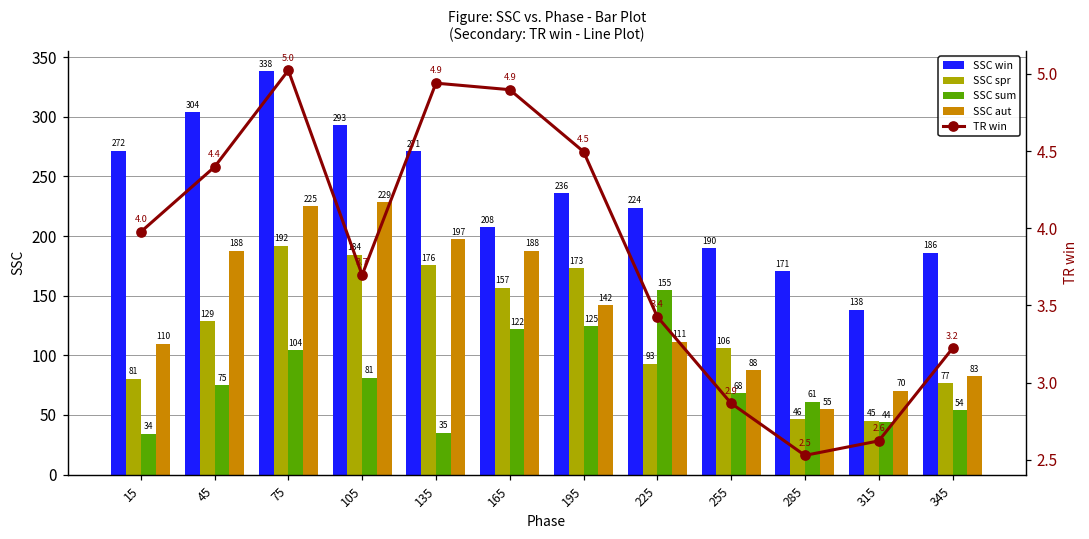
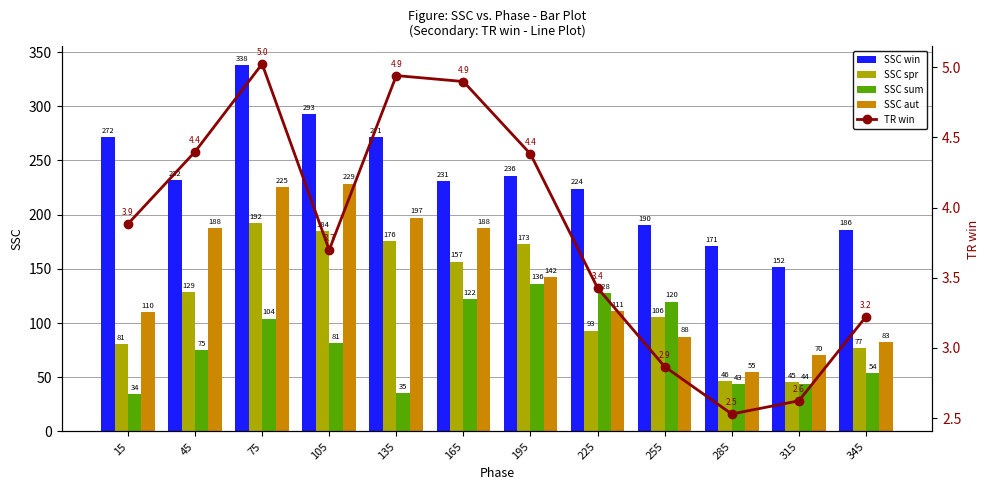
  {
    "SSC win": {
      "15": 272,
-     "45": 304,
+     "45": 232,
      "75": 338,
      "105": 293,
      "135": 271,
-     "165": 208,
+     "165": 231,
      "195": 236,
      "225": 224,
      "255": 190,
      "285": 171,
-     "315": 138,
+     "315": 152,
      "345": 186
    },
    "SSC sum": {
      "15": 34,
      "45": 75,
      "75": 104,
      "105": 81,
      "135": 35,
      "165": 122,
-     "195": 125,
-     "225": 155,
-     "255": 68,
-     "285": 61,
+     "195": 136,
+     "225": 128,
+     "255": 120,
+     "285": 43,
      "315": 44,
      "345": 54
    },
    "TR win": {
-     "15": 4.0,
+     "15": 3.9,
      "45": 4.4,
      "75": 5.0,
      "105": 3.7,
      "135": 4.9,
      "165": 4.9,
-     "195": 4.5,
+     "195": 4.4,
      "225": 3.4,
      "285": 2.5,
      "315": 2.6,
      "345": 3.2
    }
  }
